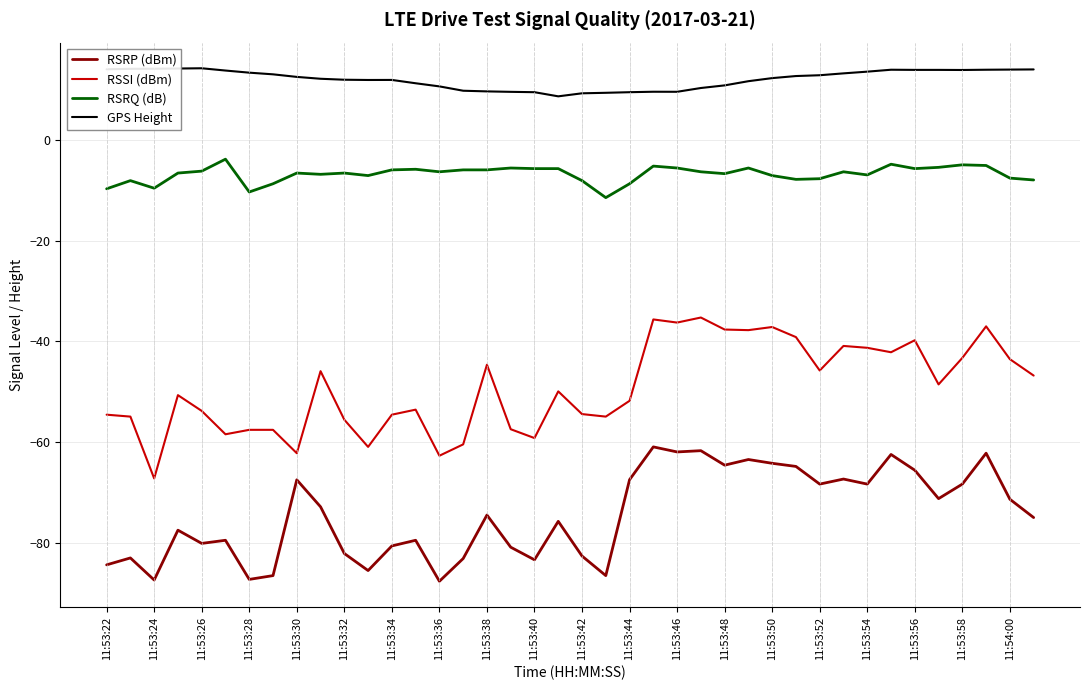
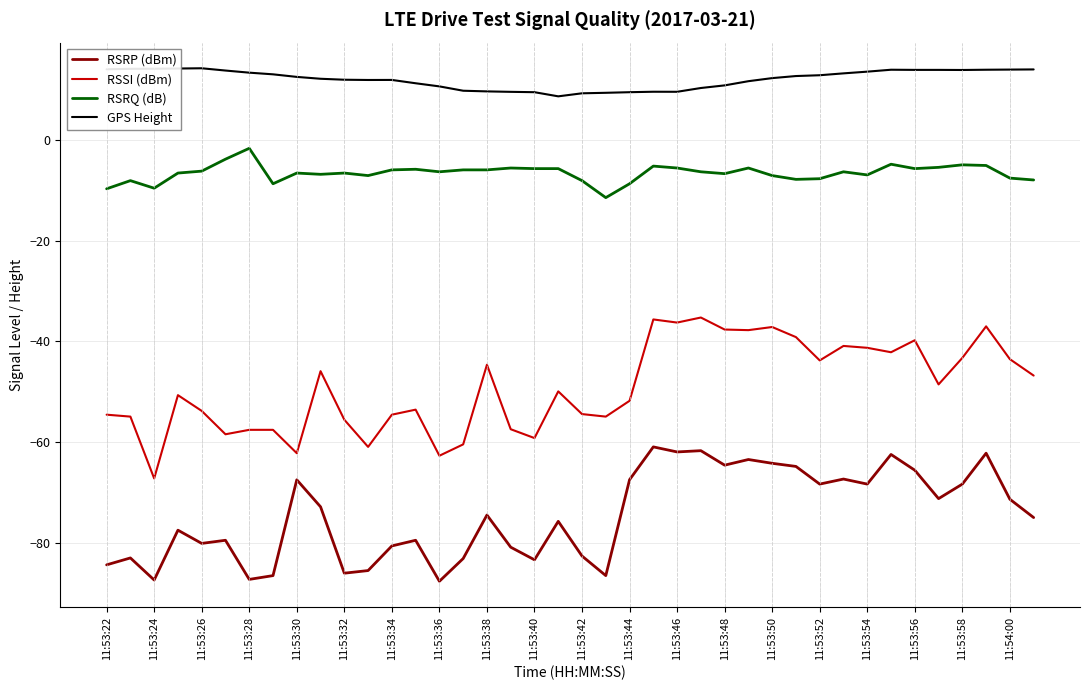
  {
    "RSRP (dBm)": {
      "11:53:22": -84,
      "11:53:24": -87,
      "11:53:26": -80,
      "11:53:28": -87,
      "11:53:30": -67,
-     "11:53:32": -82,
+     "11:53:32": -86,
      "11:53:34": -81,
      "11:53:36": -88,
      "11:53:38": -74,
      "11:53:40": -83,
      "11:53:42": -83,
      "11:53:44": -67,
      "11:53:46": -62,
      "11:53:48": -65,
      "11:53:50": -64,
      "11:53:52": -68,
      "11:53:54": -68,
      "11:53:56": -66,
      "11:53:58": -68,
      "11:54:00": -71
    },
    "RSSI (dBm)": {
      "11:53:22": -55,
      "11:53:24": -67,
      "11:53:26": -54,
      "11:53:28": -58,
      "11:53:30": -62,
      "11:53:32": -56,
      "11:53:34": -55,
      "11:53:36": -63,
      "11:53:38": -45,
      "11:53:40": -59,
      "11:53:42": -54,
      "11:53:44": -52,
      "11:53:46": -36,
      "11:53:48": -38,
      "11:53:50": -37,
-     "11:53:52": -46,
+     "11:53:52": -44,
      "11:53:54": -41,
      "11:53:56": -40,
      "11:53:58": -43,
      "11:54:00": -44
    },
    "RSRQ (dB)": {
      "11:53:22": -10,
      "11:53:24": -10,
      "11:53:26": -6,
-     "11:53:28": -10,
+     "11:53:28": -2,
      "11:53:30": -7,
      "11:53:32": -7,
      "11:53:34": -6,
      "11:53:36": -6,
      "11:53:38": -6,
      "11:53:40": -6,
      "11:53:42": -8,
      "11:53:44": -9,
      "11:53:46": -6,
      "11:53:48": -7,
      "11:53:50": -7,
      "11:53:52": -8,
      "11:53:54": -7,
      "11:53:56": -6,
      "11:53:58": -5,
      "11:54:00": -8
    },
    "GPS Height": {
      "11:53:26": 14,
      "11:53:28": 13,
      "11:53:30": 12,
      "11:53:32": 12,
      "11:53:34": 12,
      "11:53:36": 11,
      "11:53:38": 10,
      "11:53:40": 9,
      "11:53:42": 9,
      "11:53:44": 9,
      "11:53:46": 9,
      "11:53:48": 11,
      "11:53:50": 12,
      "11:53:52": 13,
      "11:53:54": 13,
      "11:53:56": 14,
      "11:53:58": 14,
      "11:54:00": 14
    }
  }
